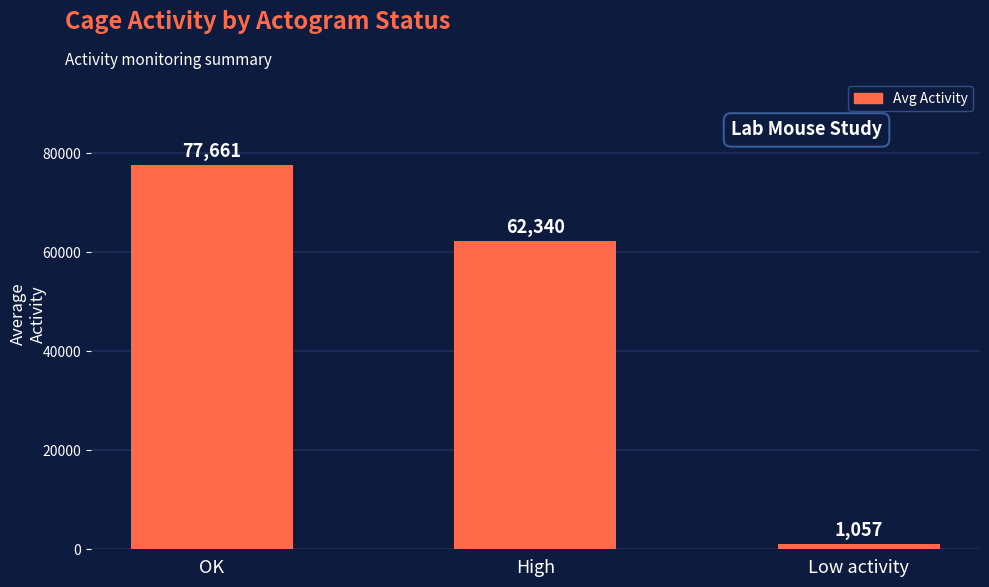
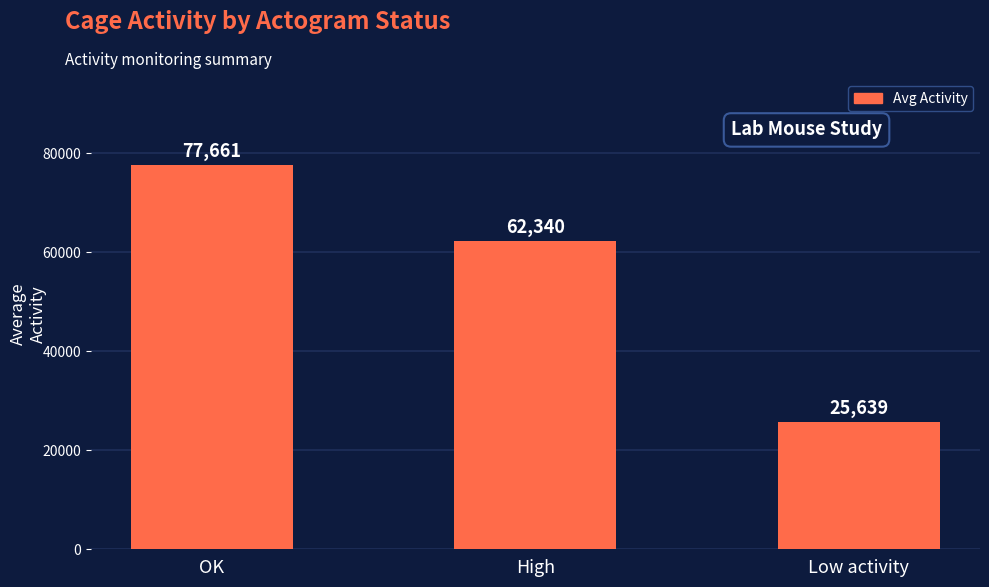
  {
-   "Low activity": "1,057"
+   "Low activity": "25,639"
  }
